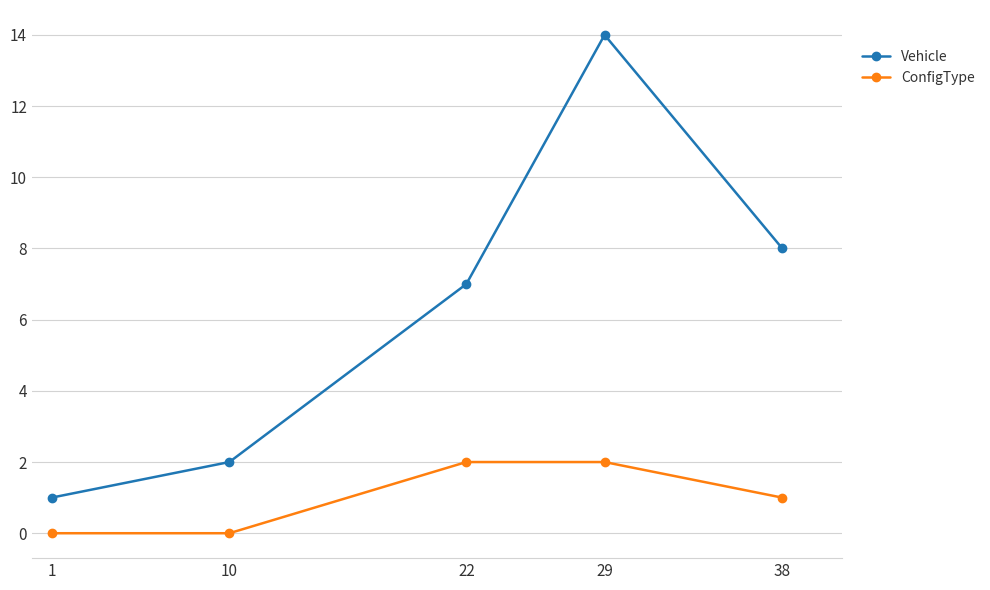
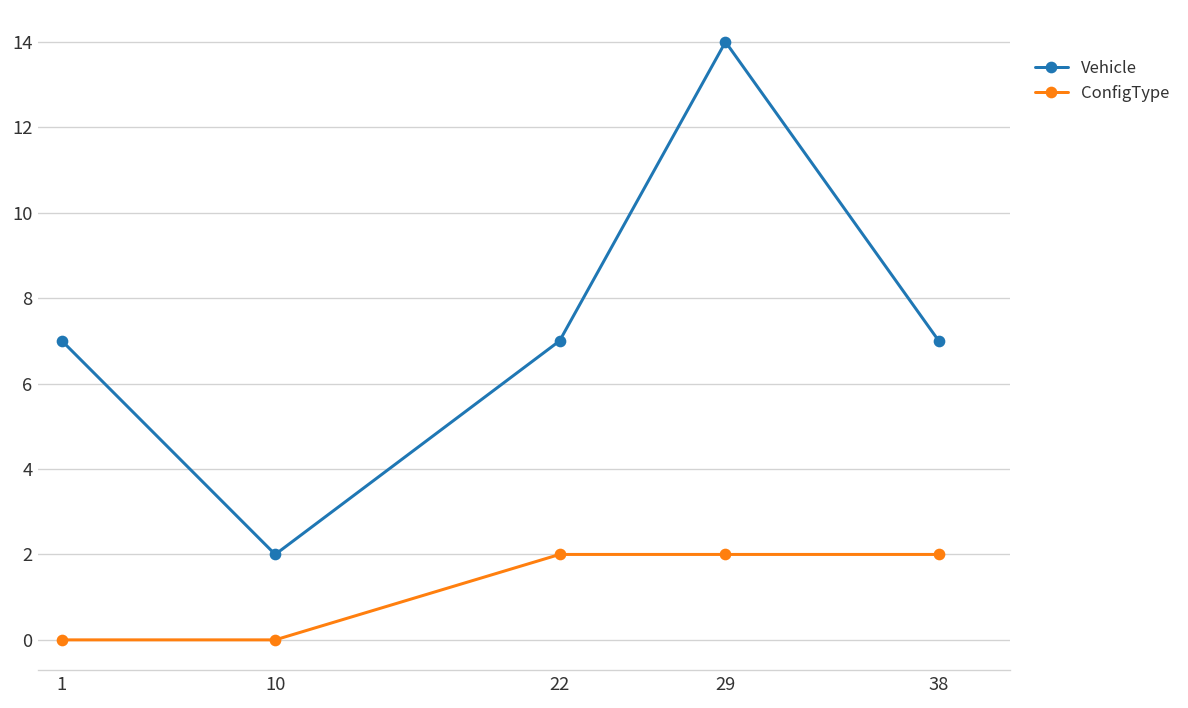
  {
    "Vehicle": {
-     "1": 1,
+     "1": 7,
      "10": 2,
      "22": 7,
      "29": 14,
-     "38": 8
+     "38": 7
    },
    "ConfigType": {
      "1": 0,
      "10": 0,
      "22": 2,
      "29": 2,
-     "38": 1
+     "38": 2
    }
  }
